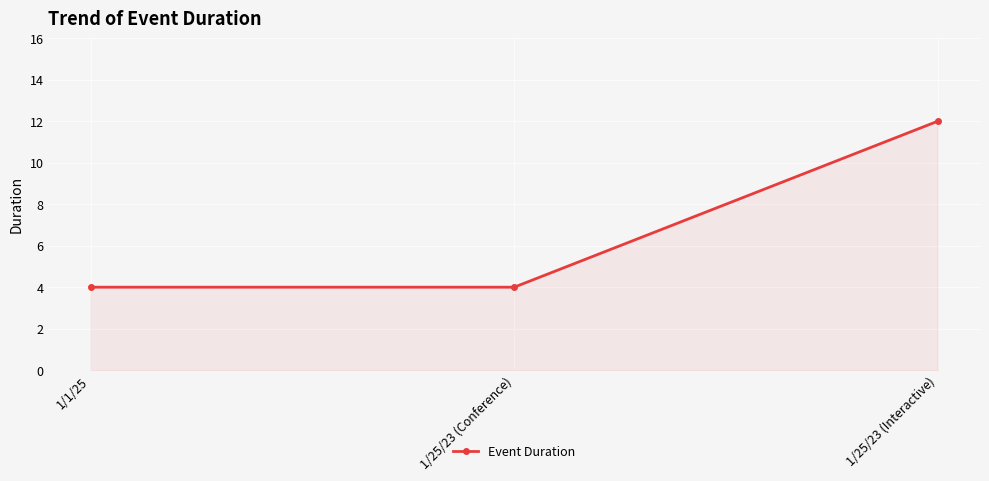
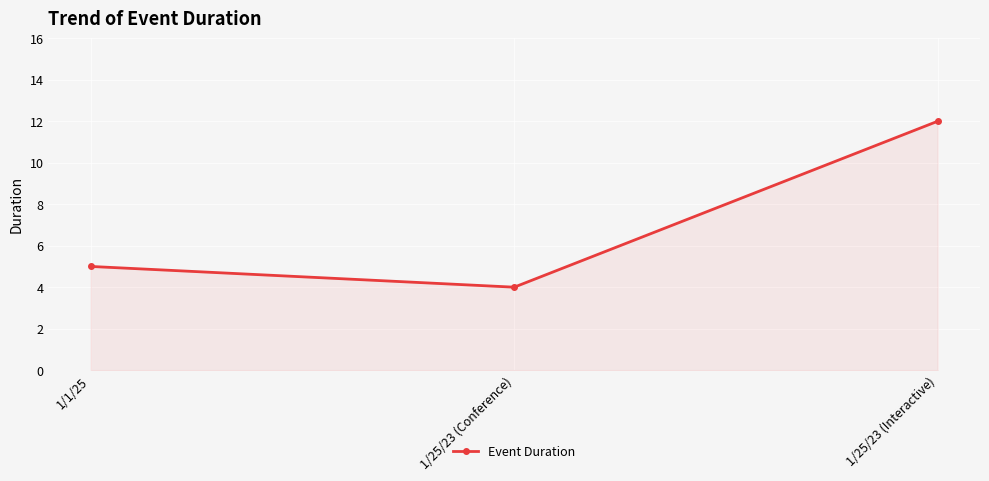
  {
-   "1/1/25": 4,
+   "1/1/25": 5,
    "1/25/23 (Conference)": 4,
    "1/25/23 (Interactive)": 12
  }
